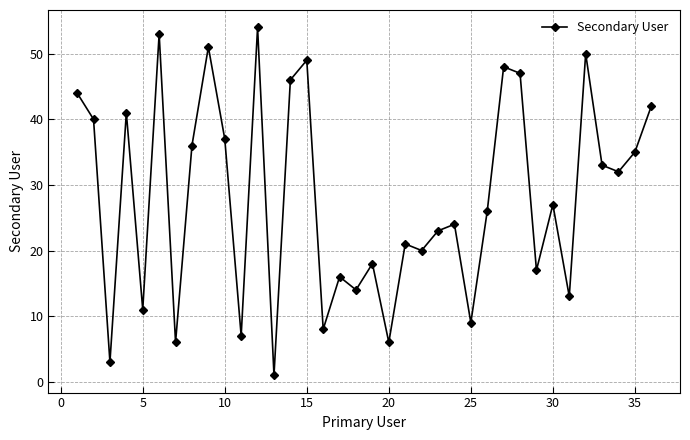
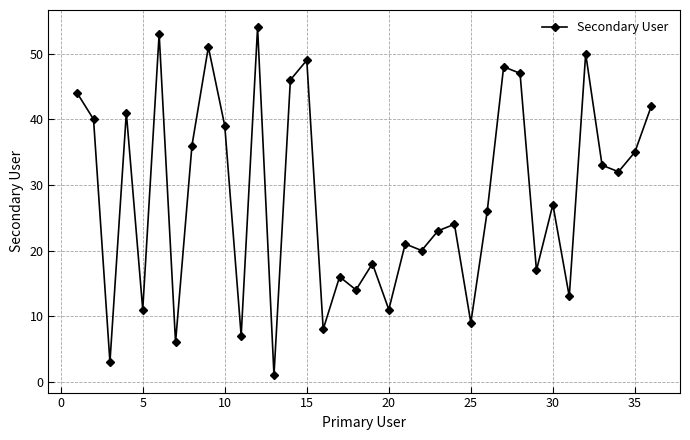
  {
    "5": 11,
-   "10": 37,
+   "10": 39,
    "15": 49,
-   "20": 6,
+   "20": 11,
    "25": 9,
    "30": 27,
    "35": 35
  }
